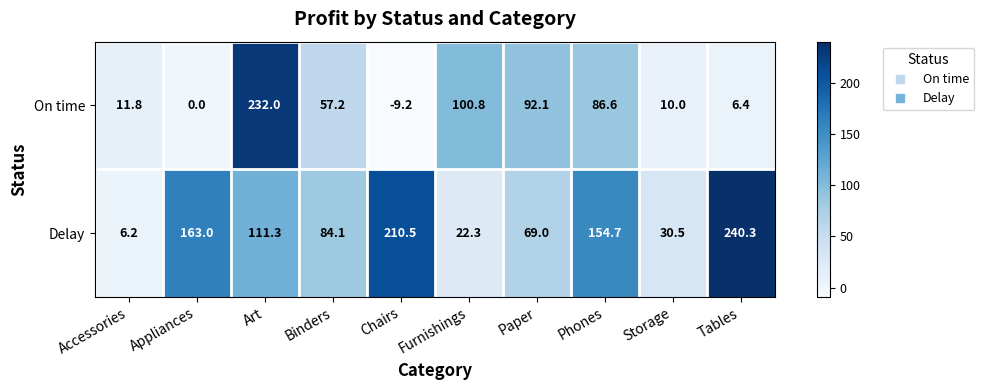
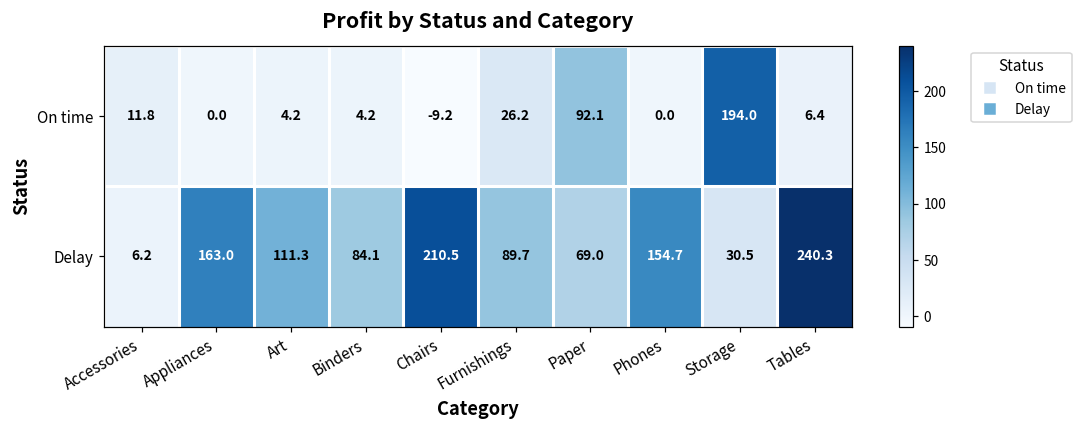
  {
    "On time": {
      "Accessories": 11.8,
      "Appliances": 0.0,
-     "Art": 232.0,
-     "Binders": 57.2,
+     "Art": 4.2,
+     "Binders": 4.2,
      "Chairs": -9.2,
-     "Furnishings": 100.8,
+     "Furnishings": 26.2,
      "Paper": 92.1,
-     "Phones": 86.6,
-     "Storage": 10.0,
+     "Phones": 0.0,
+     "Storage": 194.0,
      "Tables": 6.4
    },
    "Delay": {
      "Accessories": 6.2,
      "Appliances": 163.0,
      "Art": 111.3,
      "Binders": 84.1,
      "Chairs": 210.5,
-     "Furnishings": 22.3,
+     "Furnishings": 89.7,
      "Paper": 69.0,
      "Phones": 154.7,
      "Storage": 30.5,
      "Tables": 240.3
    }
  }
